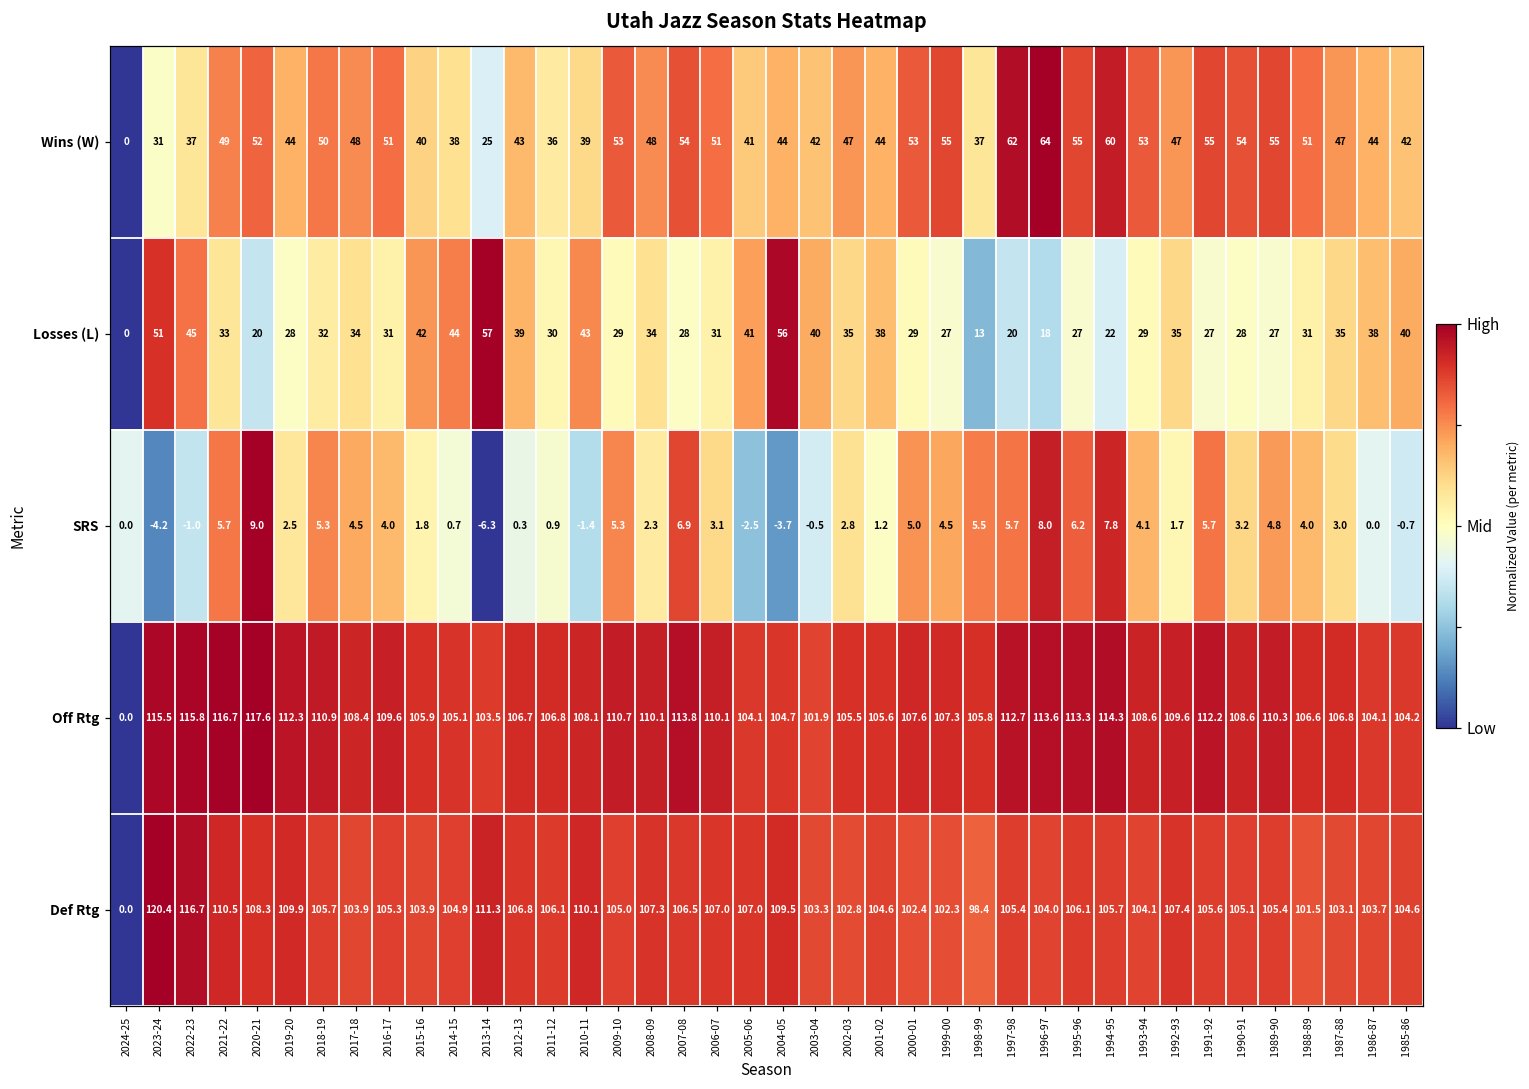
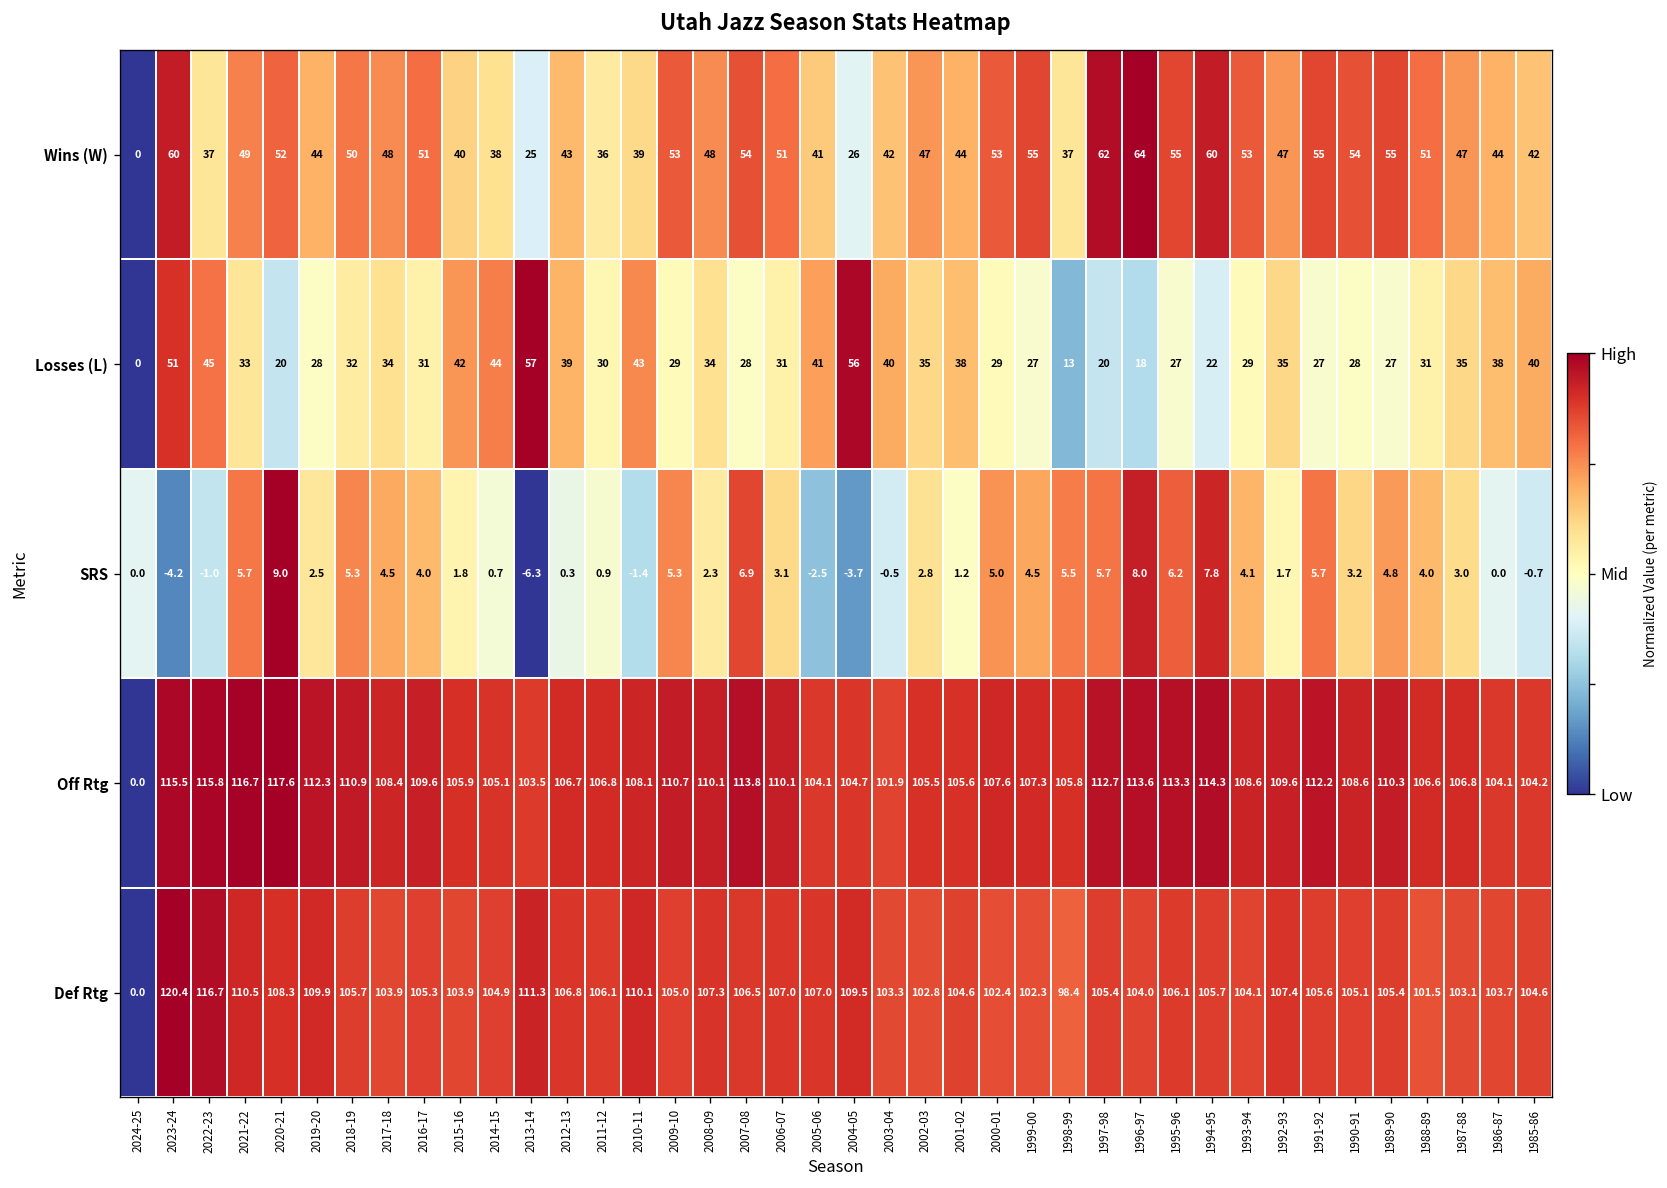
  {
    "Wins (W)": {
      "2024-25": 0,
-     "2023-24": 31,
+     "2023-24": 60,
      "2022-23": 37,
      "2021-22": 49,
      "2020-21": 52,
      "2019-20": 44,
      "2018-19": 50,
      "2017-18": 48,
      "2016-17": 51,
      "2015-16": 40,
      "2014-15": 38,
      "2013-14": 25,
      "2012-13": 43,
      "2011-12": 36,
      "2010-11": 39,
      "2009-10": 53,
      "2008-09": 48,
      "2007-08": 54,
      "2006-07": 51,
      "2005-06": 41,
-     "2004-05": 44,
+     "2004-05": 26,
      "2003-04": 42,
      "2002-03": 47,
      "2001-02": 44,
      "2000-01": 53,
      "1999-00": 55,
      "1998-99": 37,
      "1997-98": 62,
      "1996-97": 64,
      "1995-96": 55,
      "1994-95": 60,
      "1993-94": 53,
      "1992-93": 47,
      "1991-92": 55,
      "1990-91": 54,
      "1989-90": 55,
      "1988-89": 51,
      "1987-88": 47,
      "1986-87": 44,
      "1985-86": 42
    },
    "Losses (L)": {
      "2024-25": 0,
      "2023-24": 51,
      "2022-23": 45,
      "2021-22": 33,
      "2020-21": 20,
      "2019-20": 28,
      "2018-19": 32,
      "2017-18": 34,
      "2016-17": 31,
      "2015-16": 42,
      "2014-15": 44,
      "2013-14": 57,
      "2012-13": 39,
      "2011-12": 30,
      "2010-11": 43,
      "2009-10": 29,
      "2008-09": 34,
      "2007-08": 28,
      "2006-07": 31,
      "2005-06": 41,
      "2004-05": 56,
      "2003-04": 40,
      "2002-03": 35,
      "2001-02": 38,
      "2000-01": 29,
      "1999-00": 27,
      "1998-99": 13,
      "1997-98": 20,
      "1996-97": 18,
      "1995-96": 27,
      "1994-95": 22,
      "1993-94": 29,
      "1992-93": 35,
      "1991-92": 27,
      "1990-91": 28,
      "1989-90": 27,
      "1988-89": 31,
      "1987-88": 35,
      "1986-87": 38,
      "1985-86": 40
    },
    "SRS": {
      "2024-25": 0.0,
      "2023-24": -4.2,
      "2022-23": -1.0,
      "2021-22": 5.7,
      "2020-21": 9.0,
      "2019-20": 2.5,
      "2018-19": 5.3,
      "2017-18": 4.5,
      "2016-17": 4.0,
      "2015-16": 1.8,
      "2014-15": 0.7,
      "2013-14": -6.3,
      "2012-13": 0.3,
      "2011-12": 0.9,
      "2010-11": -1.4,
      "2009-10": 5.3,
      "2008-09": 2.3,
      "2007-08": 6.9,
      "2006-07": 3.1,
      "2005-06": -2.5,
      "2004-05": -3.7,
      "2003-04": -0.5,
      "2002-03": 2.8,
      "2001-02": 1.2,
      "2000-01": 5.0,
      "1999-00": 4.5,
      "1998-99": 5.5,
      "1997-98": 5.7,
      "1996-97": 8.0,
      "1995-96": 6.2,
      "1994-95": 7.8,
      "1993-94": 4.1,
      "1992-93": 1.7,
      "1991-92": 5.7,
      "1990-91": 3.2,
      "1989-90": 4.8,
      "1988-89": 4.0,
      "1987-88": 3.0,
      "1986-87": 0.0,
      "1985-86": -0.7
    },
    "Off Rtg": {
      "2024-25": 0.0,
      "2023-24": 115.5,
      "2022-23": 115.8,
      "2021-22": 116.7,
      "2020-21": 117.6,
      "2019-20": 112.3,
      "2018-19": 110.9,
      "2017-18": 108.4,
      "2016-17": 109.6,
      "2015-16": 105.9,
      "2014-15": 105.1,
      "2013-14": 103.5,
      "2012-13": 106.7,
      "2011-12": 106.8,
      "2010-11": 108.1,
      "2009-10": 110.7,
      "2008-09": 110.1,
      "2007-08": 113.8,
      "2006-07": 110.1,
      "2005-06": 104.1,
      "2004-05": 104.7,
      "2003-04": 101.9,
      "2002-03": 105.5,
      "2001-02": 105.6,
      "2000-01": 107.6,
      "1999-00": 107.3,
      "1998-99": 105.8,
      "1997-98": 112.7,
      "1996-97": 113.6,
      "1995-96": 113.3,
      "1994-95": 114.3,
      "1993-94": 108.6,
      "1992-93": 109.6,
      "1991-92": 112.2,
      "1990-91": 108.6,
      "1989-90": 110.3,
      "1988-89": 106.6,
      "1987-88": 106.8,
      "1986-87": 104.1,
      "1985-86": 104.2
    },
    "Def Rtg": {
      "2024-25": 0.0,
      "2023-24": 120.4,
      "2022-23": 116.7,
      "2021-22": 110.5,
      "2020-21": 108.3,
      "2019-20": 109.9,
      "2018-19": 105.7,
      "2017-18": 103.9,
      "2016-17": 105.3,
      "2015-16": 103.9,
      "2014-15": 104.9,
      "2013-14": 111.3,
      "2012-13": 106.8,
      "2011-12": 106.1,
      "2010-11": 110.1,
      "2009-10": 105.0,
      "2008-09": 107.3,
      "2007-08": 106.5,
      "2006-07": 107.0,
      "2005-06": 107.0,
      "2004-05": 109.5,
      "2003-04": 103.3,
      "2002-03": 102.8,
      "2001-02": 104.6,
      "2000-01": 102.4,
      "1999-00": 102.3,
      "1998-99": 98.4,
      "1997-98": 105.4,
      "1996-97": 104.0,
      "1995-96": 106.1,
      "1994-95": 105.7,
      "1993-94": 104.1,
      "1992-93": 107.4,
      "1991-92": 105.6,
      "1990-91": 105.1,
      "1989-90": 105.4,
      "1988-89": 101.5,
      "1987-88": 103.1,
      "1986-87": 103.7,
      "1985-86": 104.6
    }
  }
